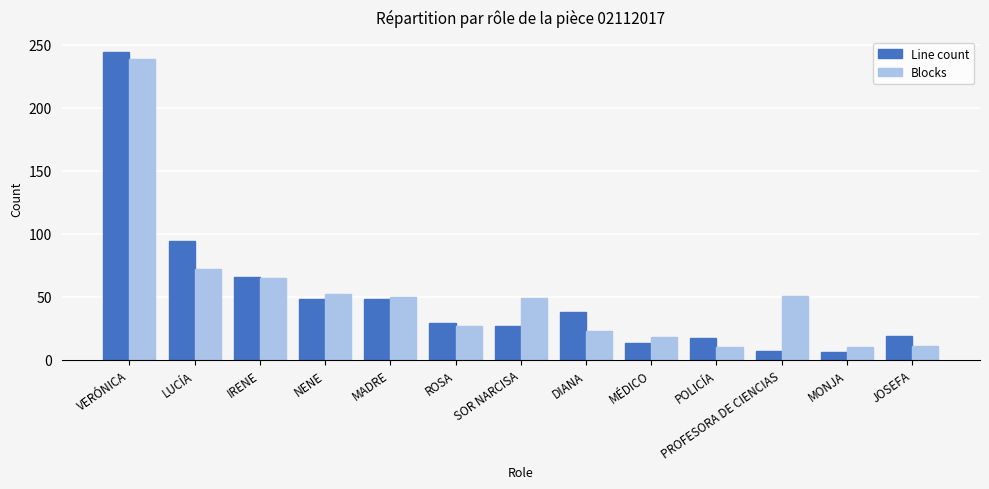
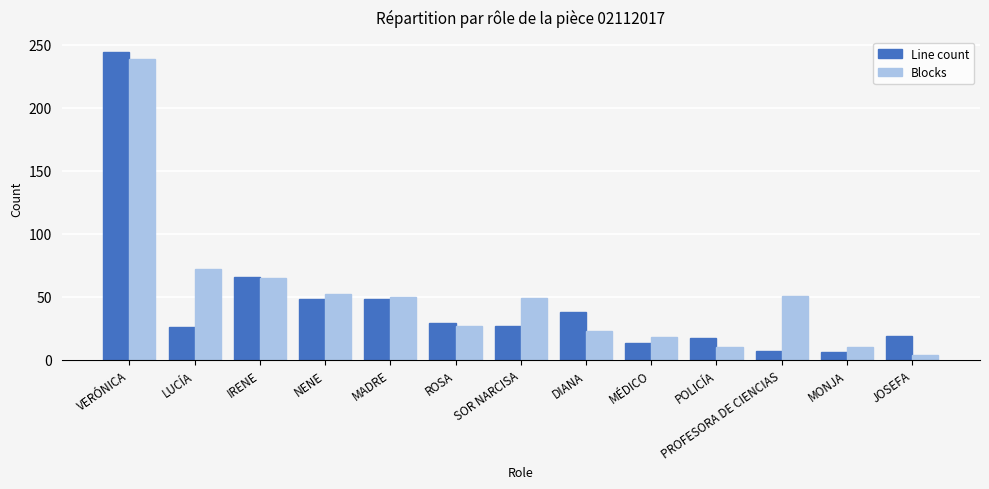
  {
    "Line count": {
      "VERÓNICA": 244,
-     "LUCÍA": 94,
+     "LUCÍA": 26,
      "IRENE": 66,
      "NENE": 48,
      "MADRE": 48,
      "ROSA": 29,
      "SOR NARCISA": 27,
      "DIANA": 38,
      "MÉDICO": 13,
      "POLICÍA": 17,
      "PROFESORA DE CIENCIAS": 7,
      "MONJA": 6,
      "JOSEFA": 19
    },
    "Blocks": {
      "VERÓNICA": 239,
      "LUCÍA": 72,
      "IRENE": 65,
      "NENE": 52,
      "MADRE": 50,
      "ROSA": 27,
      "SOR NARCISA": 49,
      "DIANA": 23,
      "MÉDICO": 18,
      "POLICÍA": 10,
      "PROFESORA DE CIENCIAS": 51,
      "MONJA": 10,
-     "JOSEFA": 11
+     "JOSEFA": 4
    }
  }
